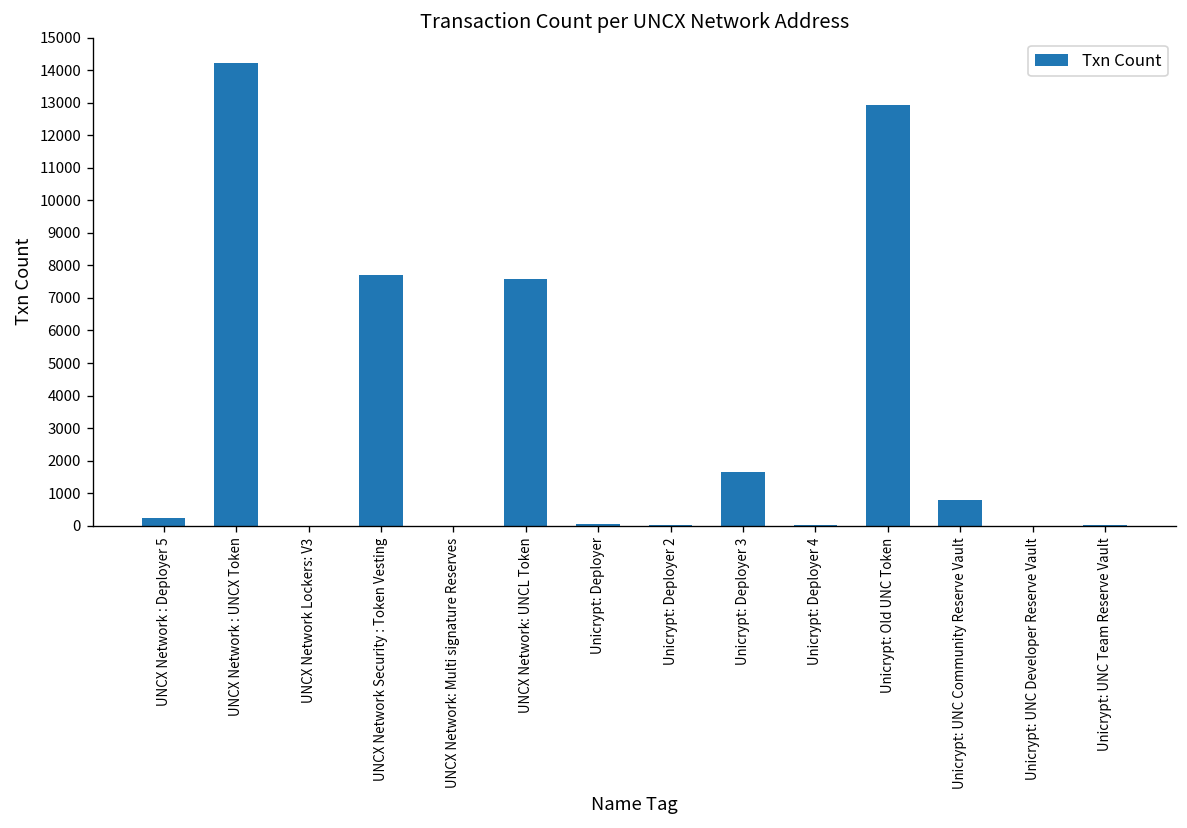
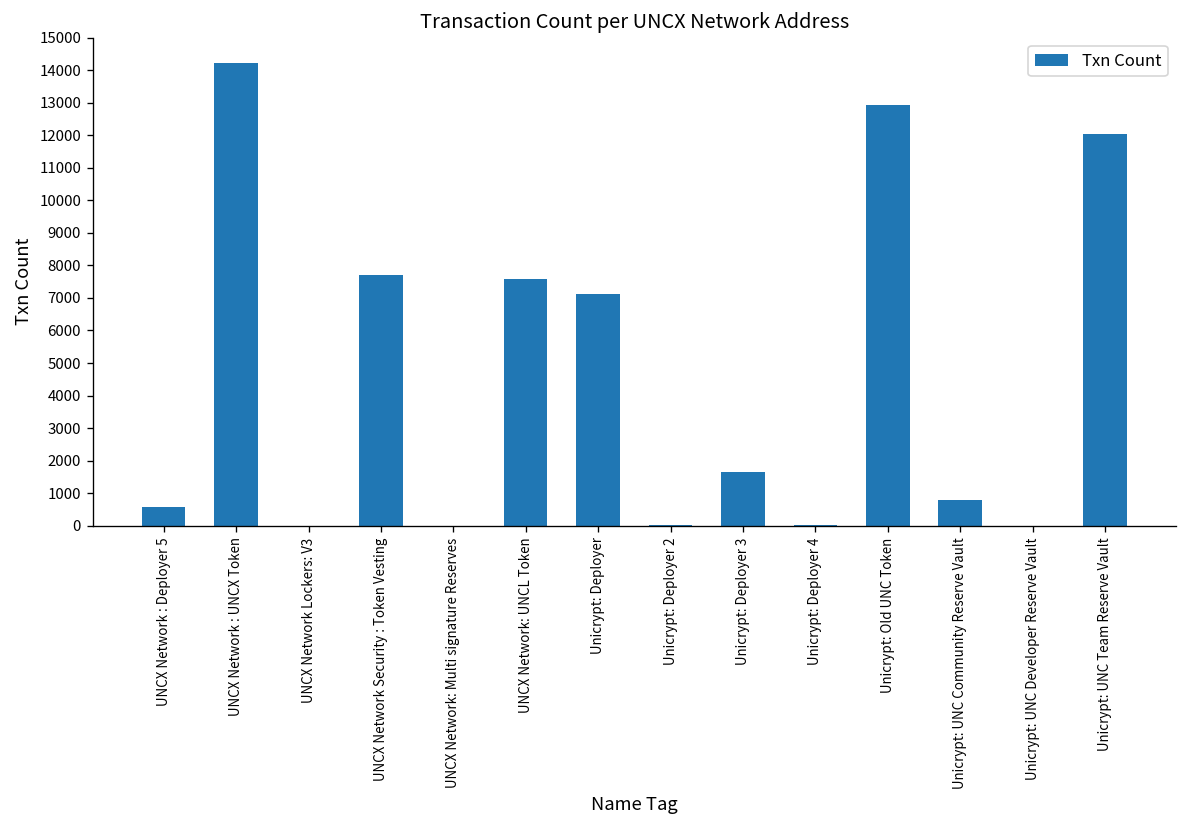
  {
-   "UNCX Network : Deployer 5": 200,
+   "UNCX Network : Deployer 5": 600,
    "UNCX Network : UNCX Token": 14200,
    "UNCX Network Security : Token Vesting": 7700,
    "UNCX Network: UNCL Token": 7600,
-   "Unicrypt: Deployer": 100,
+   "Unicrypt: Deployer": 7100,
    "Unicrypt: Deployer 3": 1700,
    "Unicrypt: Old UNC Token": 12900,
    "Unicrypt: UNC Community Reserve Vault": 800,
-   "Unicrypt: UNC Team Reserve Vault": 0
+   "Unicrypt: UNC Team Reserve Vault": 12000
  }
